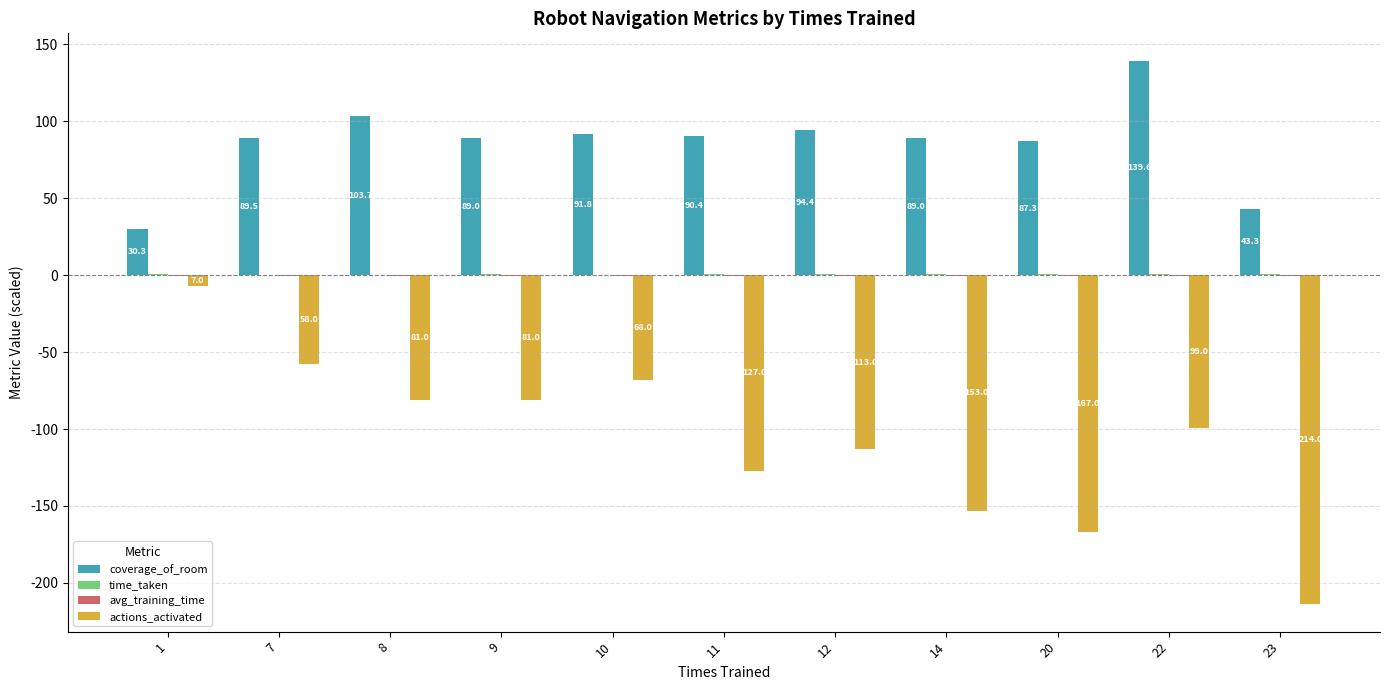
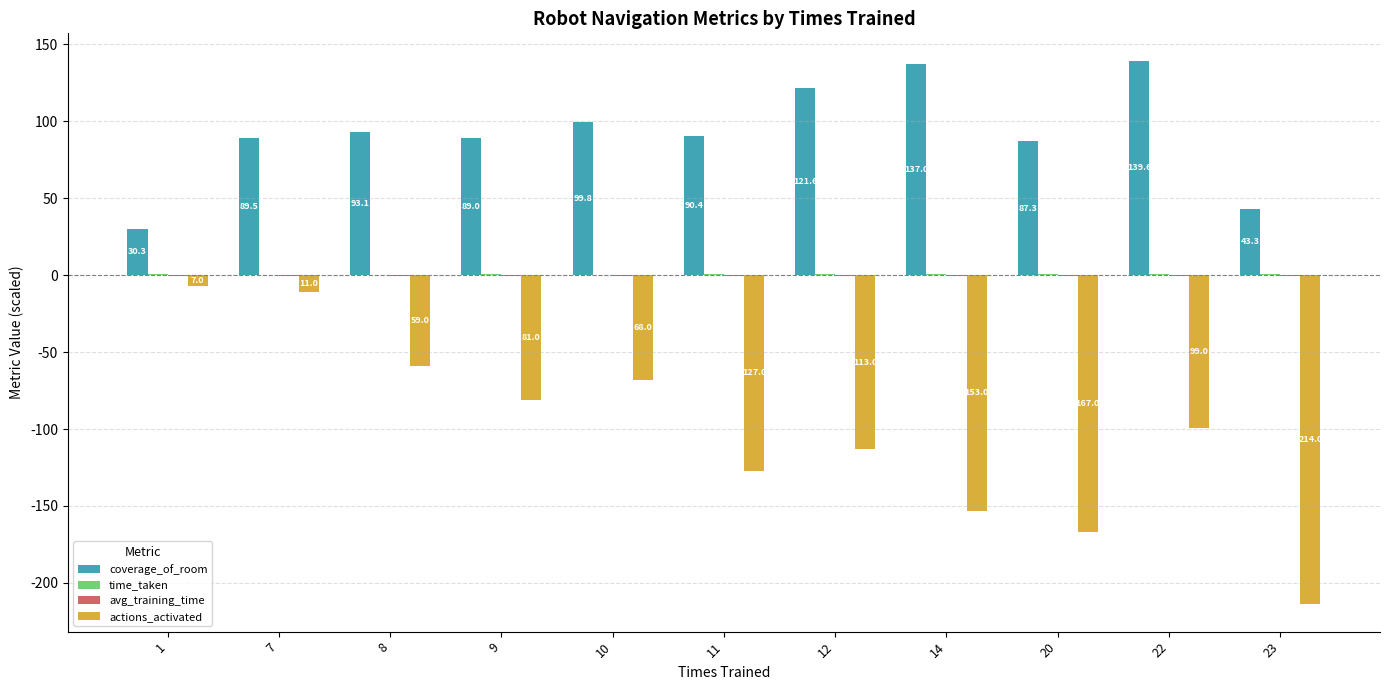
  {
    "coverage_of_room": {
      "1": 30.3,
      "7": 89.5,
-     "8": 103.7,
+     "8": 93.1,
      "9": 89.0,
-     "10": 91.8,
+     "10": 99.8,
      "11": 90.4,
-     "12": 94.4,
-     "14": 89.0,
+     "12": 121.6,
+     "14": 137.0,
      "20": 87.3,
      "22": 139.6,
      "23": 43.3
    },
    "actions_activated": {
-     "7": 58.0,
-     "8": 81.0
+     "7": 11.0,
+     "8": 59.0
    }
  }
